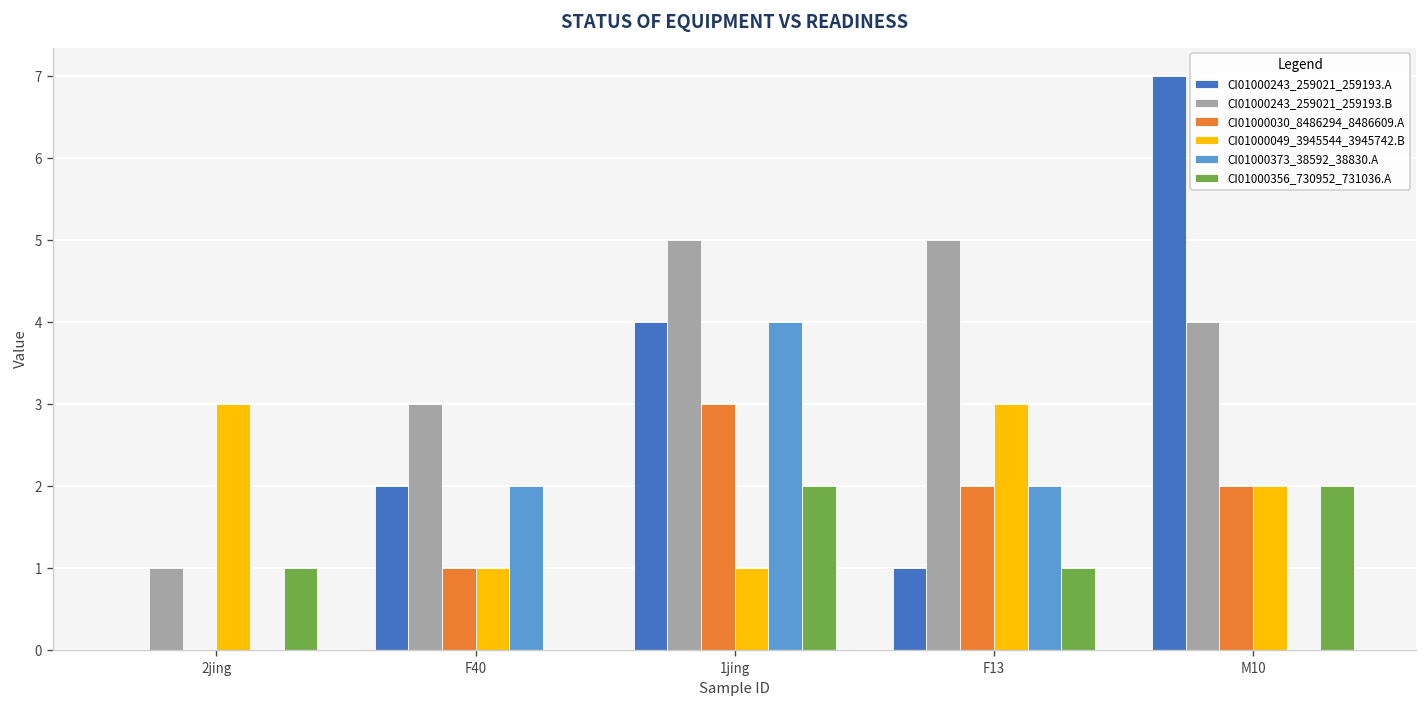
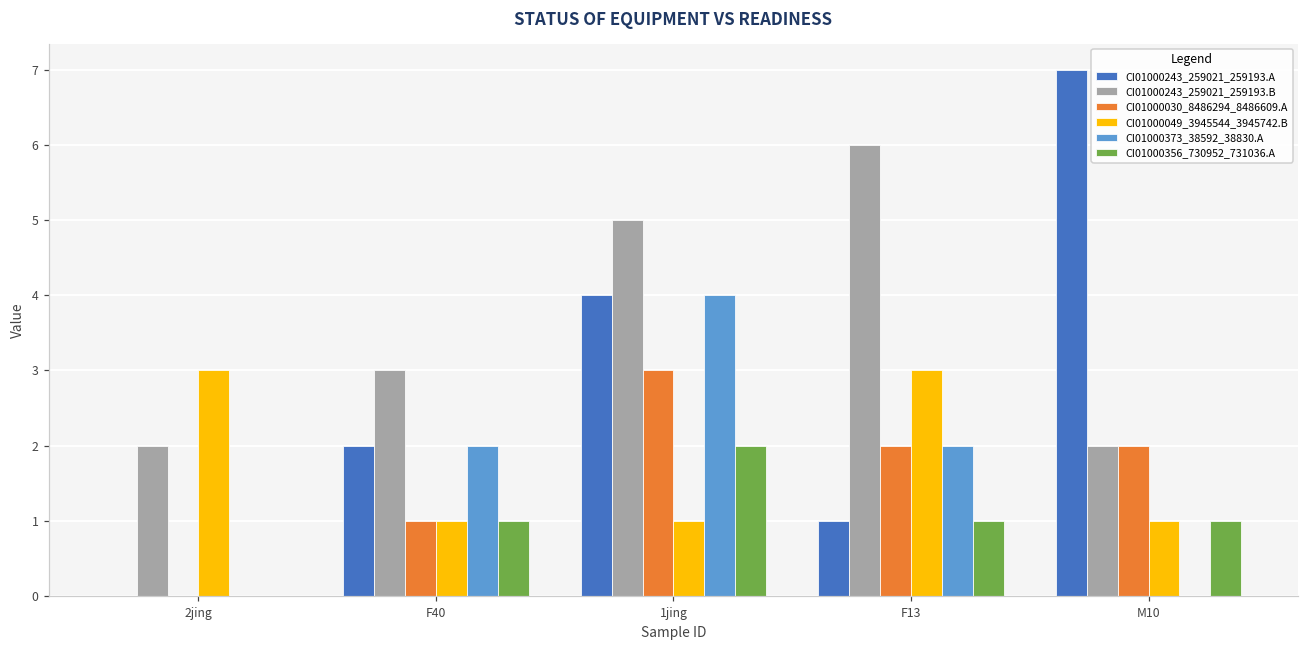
  {
    "CI01000243_259021_259193.B": {
-     "2jing": 1,
+     "2jing": 2,
      "F40": 3,
      "1jing": 5,
-     "F13": 5,
-     "M10": 4
+     "F13": 6,
+     "M10": 2
    },
    "CI01000030_8486294_8486609.A": {
      "2jing": 0,
      "F40": 1,
      "1jing": 3,
      "F13": 2,
      "M10": 2
    },
    "CI01000049_3945544_3945742.B": {
      "2jing": 3,
      "F40": 1,
      "1jing": 1,
      "F13": 3,
-     "M10": 2
+     "M10": 1
    },
    "CI01000356_730952_731036.A": {
-     "2jing": 1,
-     "F40": 0,
+     "2jing": 0,
+     "F40": 1,
      "1jing": 2,
      "F13": 1,
-     "M10": 2
+     "M10": 1
    }
  }
